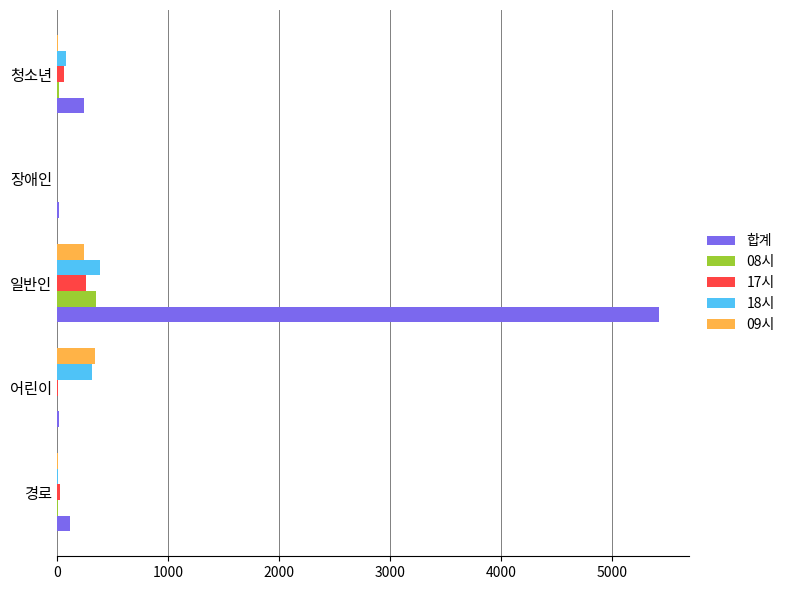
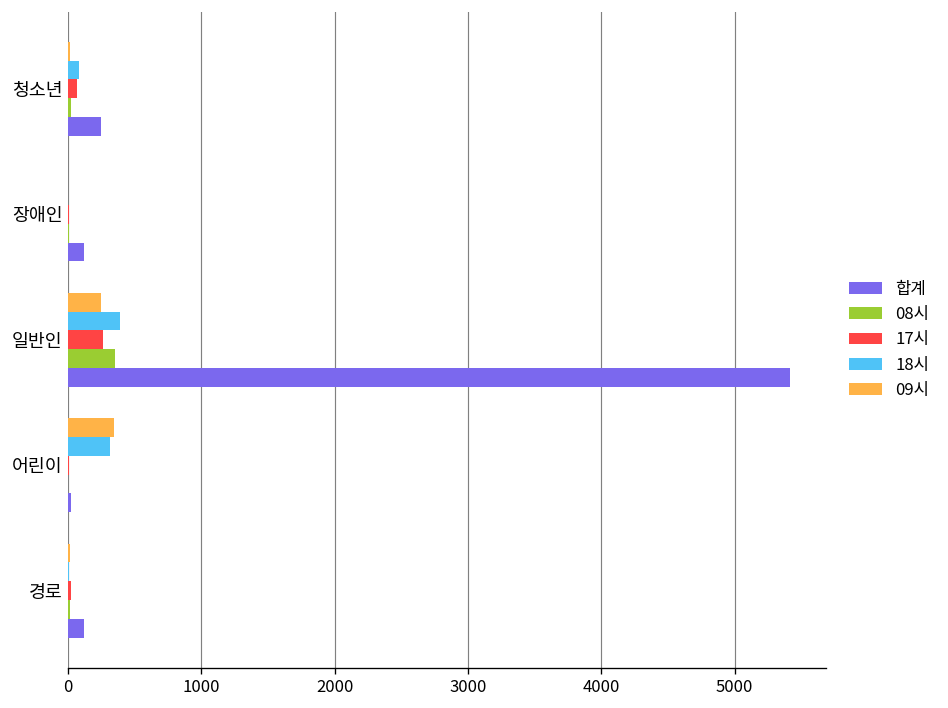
  {
    "합계": {
      "청소년": 250,
-     "장애인": 20,
+     "장애인": 120,
      "일반인": 5420,
      "경로": 120
    },
    "08시": {
      "일반인": 350,
      "어린이": 0
    },
    "17시": {
      "청소년": 60,
      "일반인": 260,
      "경로": 20
    },
    "18시": {
      "청소년": 80,
      "장애인": 0,
      "일반인": 390,
      "어린이": 310
    },
    "09시": {
      "일반인": 250,
      "어린이": 340
    }
  }
